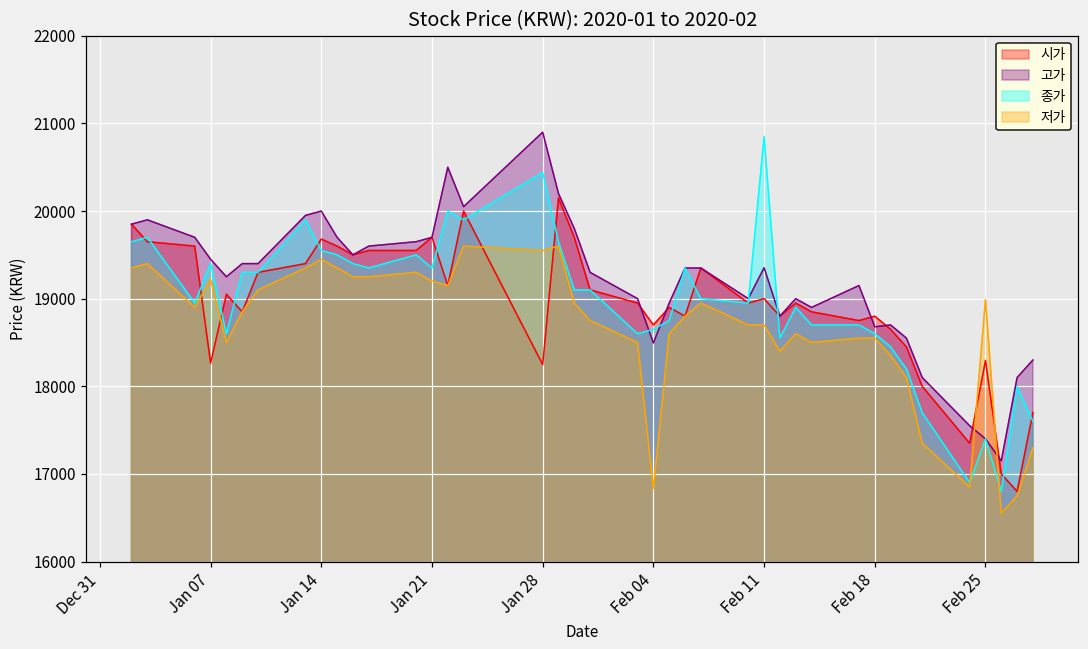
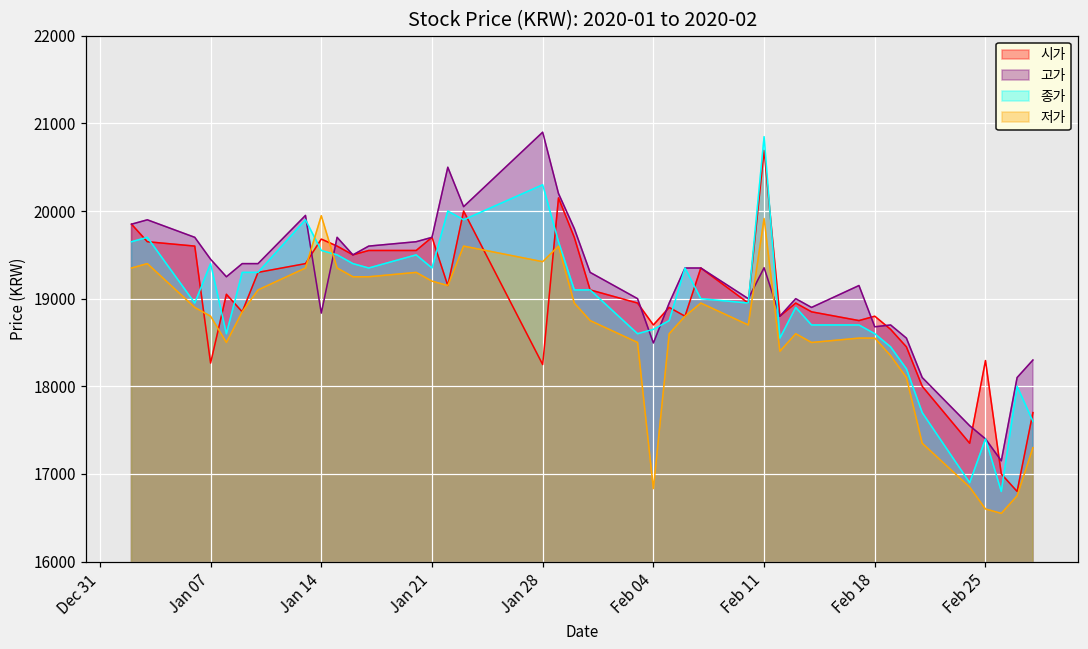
  {
    "시가": {
      "Jan 07": 18300,
      "Jan 14": 19700,
      "Jan 28": 18200,
      "Feb 04": 18700,
-     "Feb 11": 19000,
+     "Feb 11": 20700,
      "Feb 18": 18800,
      "Feb 25": 18300
    },
    "고가": {
      "Jan 07": 19500,
-     "Jan 14": 20000,
+     "Jan 14": 18800,
      "Jan 28": 20900,
      "Feb 04": 18500,
      "Feb 11": 19400,
      "Feb 18": 18700
    },
    "종가": {
      "Jan 07": 19400,
      "Jan 14": 19600,
      "Jan 21": 19400,
-     "Jan 28": 20400,
+     "Jan 28": 20300,
      "Feb 04": 18700,
      "Feb 11": 20800,
      "Feb 18": 18600
    },
    "저가": {
-     "Jan 07": 19200,
-     "Jan 14": 19500,
+     "Jan 07": 18800,
+     "Jan 14": 19900,
      "Jan 21": 19200,
-     "Jan 28": 19600,
+     "Jan 28": 19400,
      "Feb 04": 16800,
-     "Feb 11": 18700,
+     "Feb 11": 19900,
      "Feb 18": 18600,
-     "Feb 25": 19000
+     "Feb 25": 16600
    }
  }
